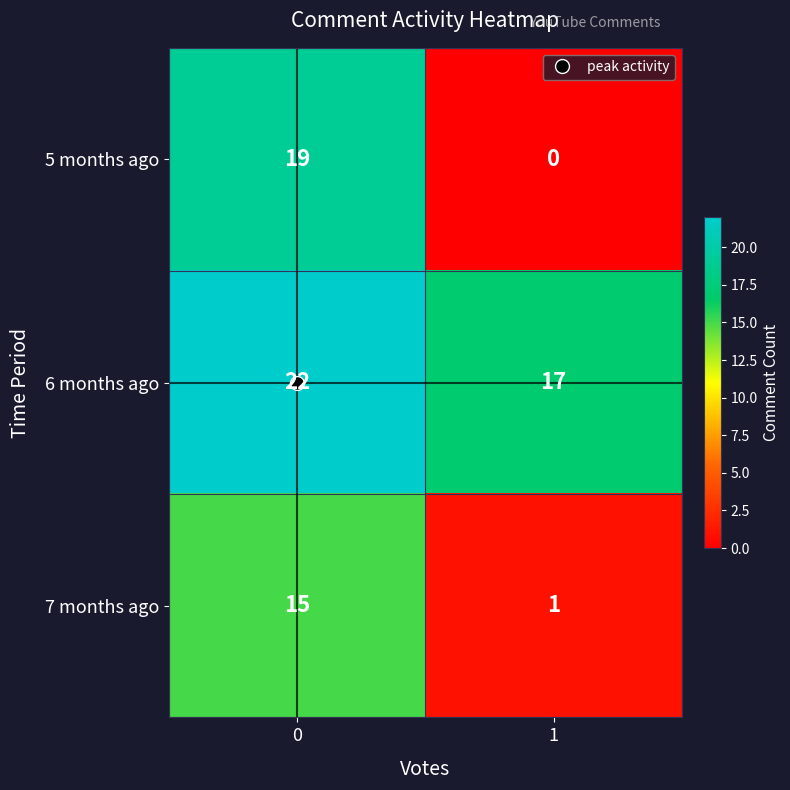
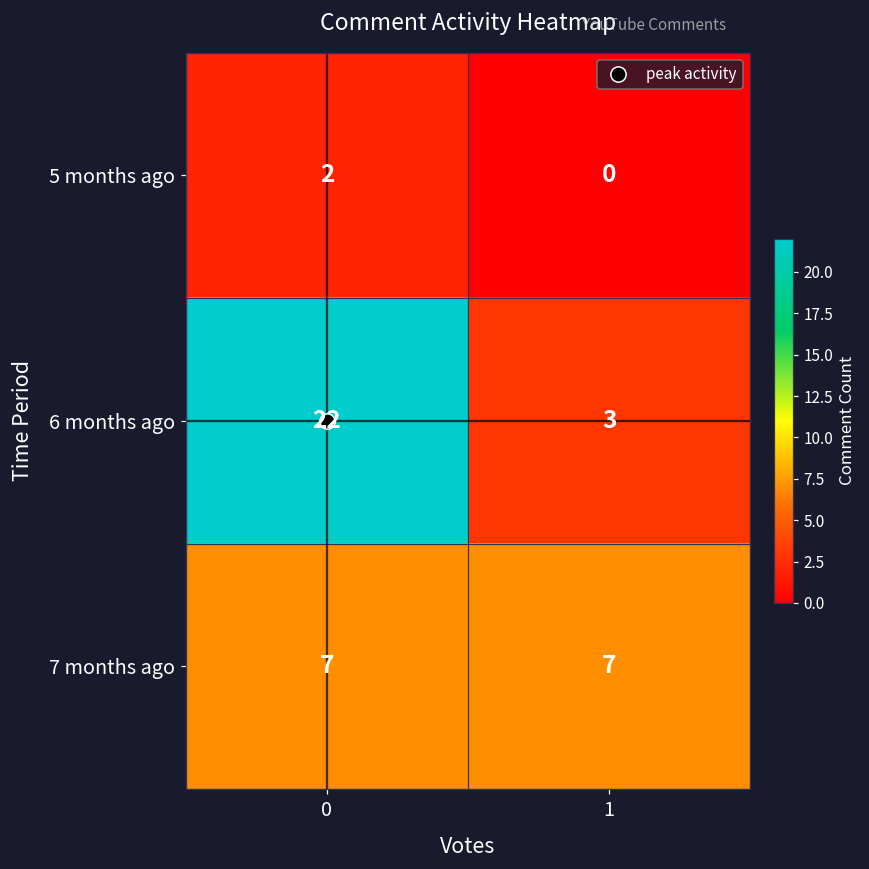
  {
    "5 months ago": {
-     "0": 19,
+     "0": 2,
      "1": 0
    },
    "6 months ago": {
-     "1": 17
+     "1": 3
    },
    "7 months ago": {
-     "0": 15,
-     "1": 1
+     "0": 7,
+     "1": 7
    }
  }
